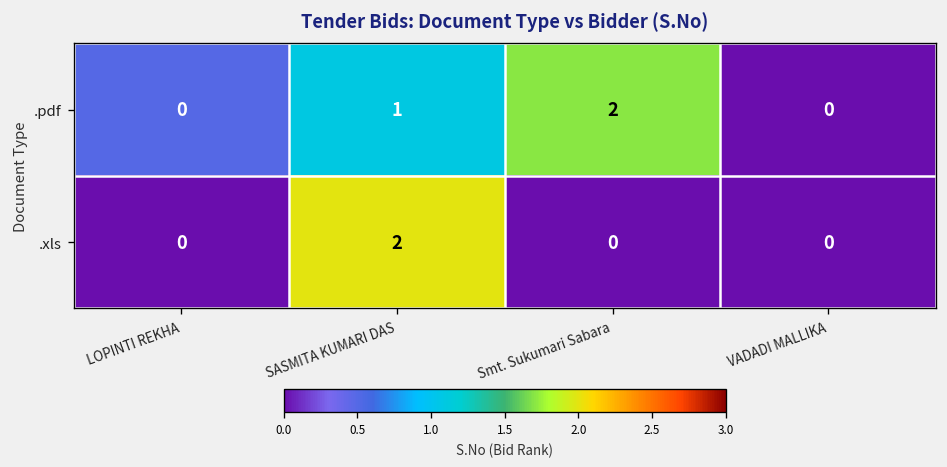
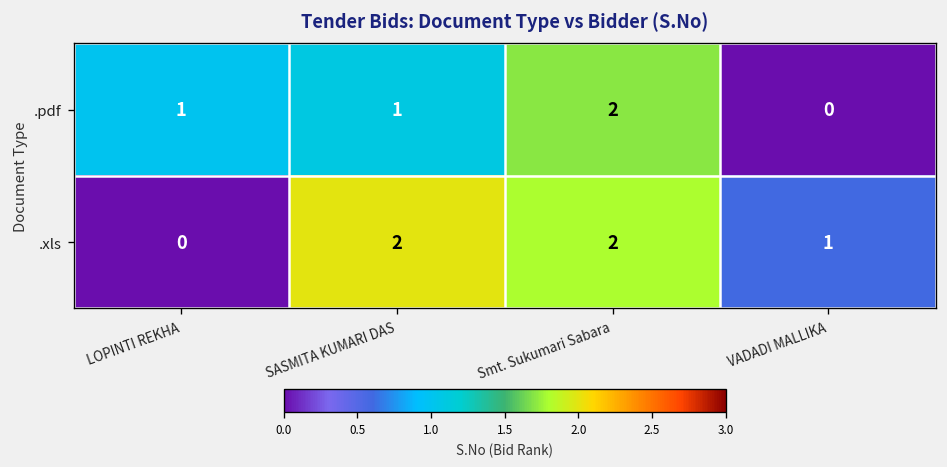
  {
    ".pdf": {
-     "LOPINTI REKHA": 0,
+     "LOPINTI REKHA": 1,
      "SASMITA KUMARI DAS": 1,
      "Smt. Sukumari Sabara": 2,
      "VADADI MALLIKA": 0
    },
    ".xls": {
      "LOPINTI REKHA": 0,
      "SASMITA KUMARI DAS": 2,
-     "Smt. Sukumari Sabara": 0,
-     "VADADI MALLIKA": 0
+     "Smt. Sukumari Sabara": 2,
+     "VADADI MALLIKA": 1
    }
  }
